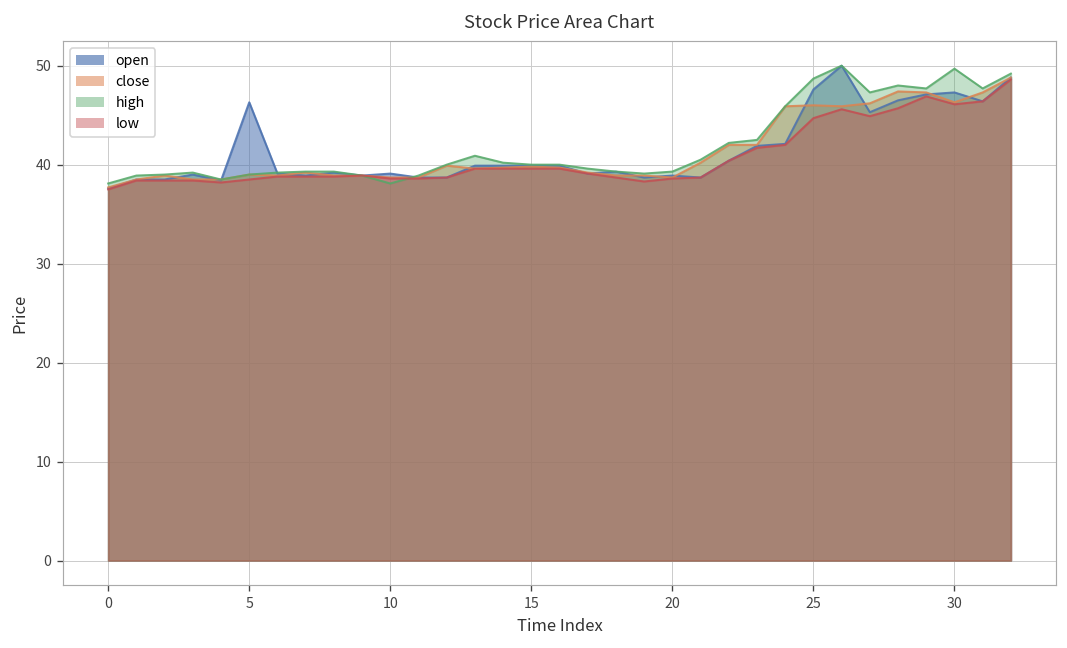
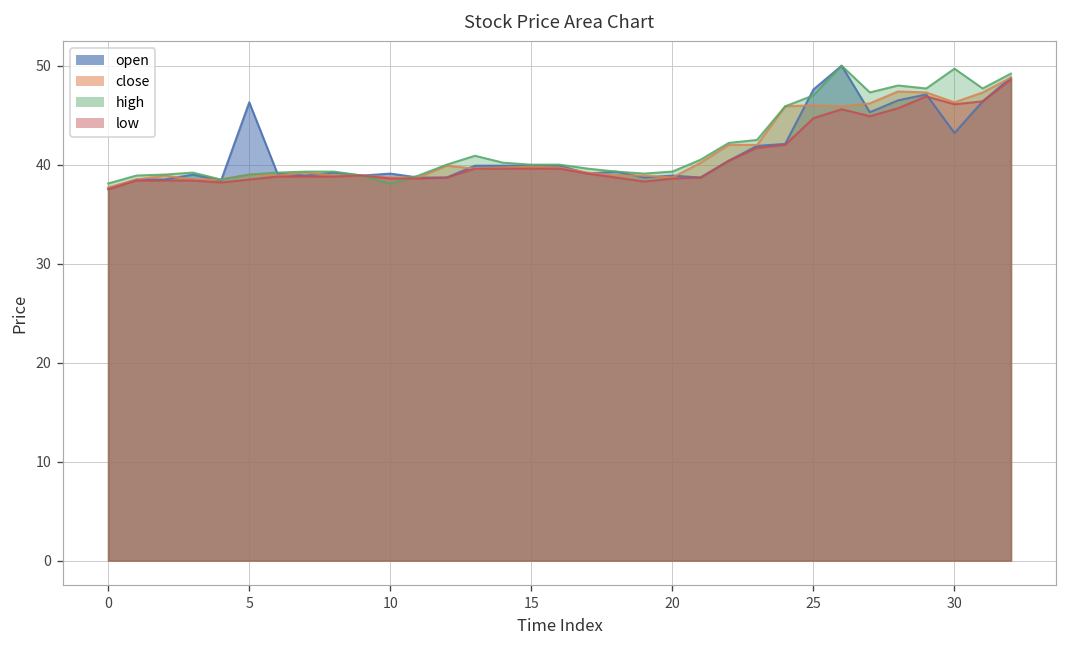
  {
    "open": {
      "5": 46,
      "10": 39,
      "25": 48,
-     "30": 47
+     "30": 43
    },
    "high": {
      "0": 38,
      "10": 38,
      "20": 39,
-     "25": 49,
+     "25": 47,
      "30": 50
    }
  }
